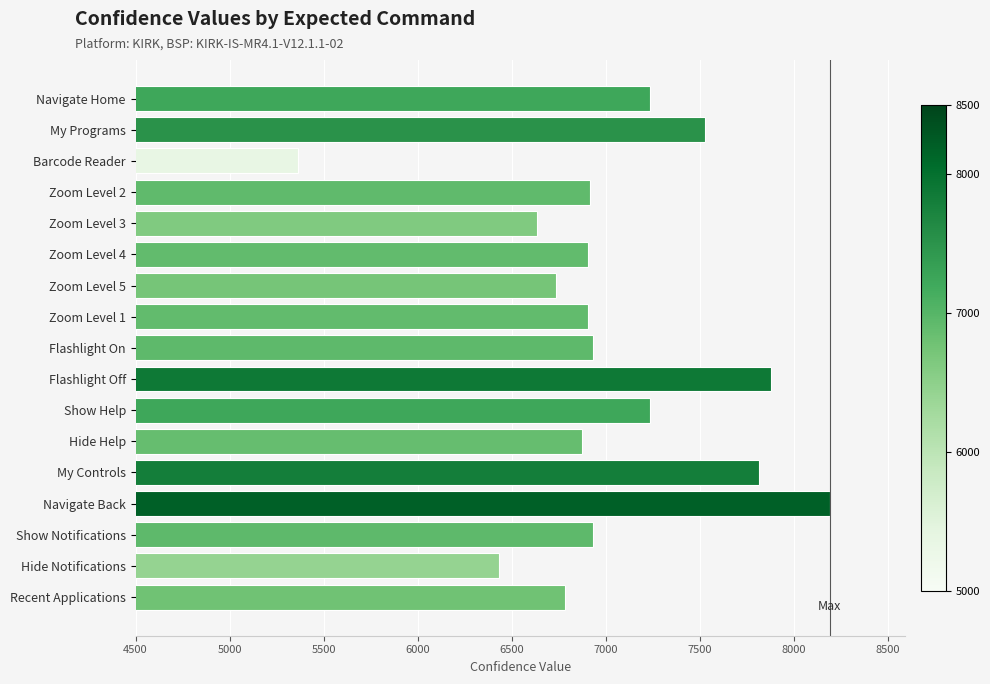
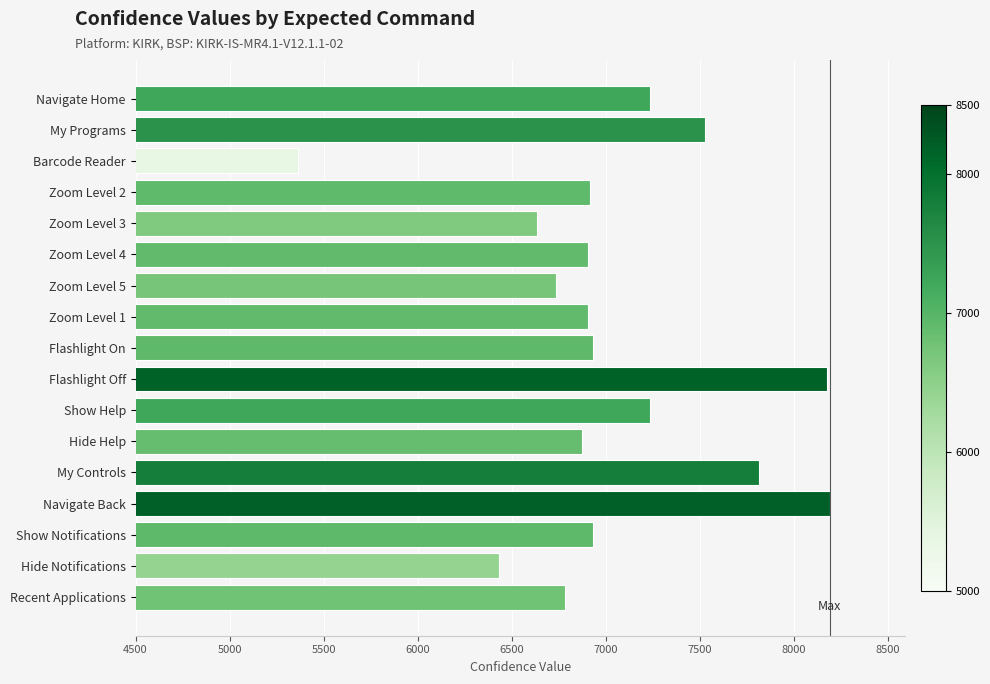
  {
    "Navigate Home": 7230,
    "My Programs": 7530,
    "Barcode Reader": 5360,
    "Zoom Level 2": 6920,
    "Zoom Level 3": 6630,
    "Zoom Level 4": 6910,
    "Zoom Level 5": 6730,
    "Zoom Level 1": 6910,
    "Flashlight On": 6930,
-   "Flashlight Off": 7880,
+   "Flashlight Off": 8180,
    "Show Help": 7230,
    "Hide Help": 6870,
    "My Controls": 7820,
    "Navigate Back": 8190,
    "Show Notifications": 6930,
    "Hide Notifications": 6430,
    "Recent Applications": 6780
  }
